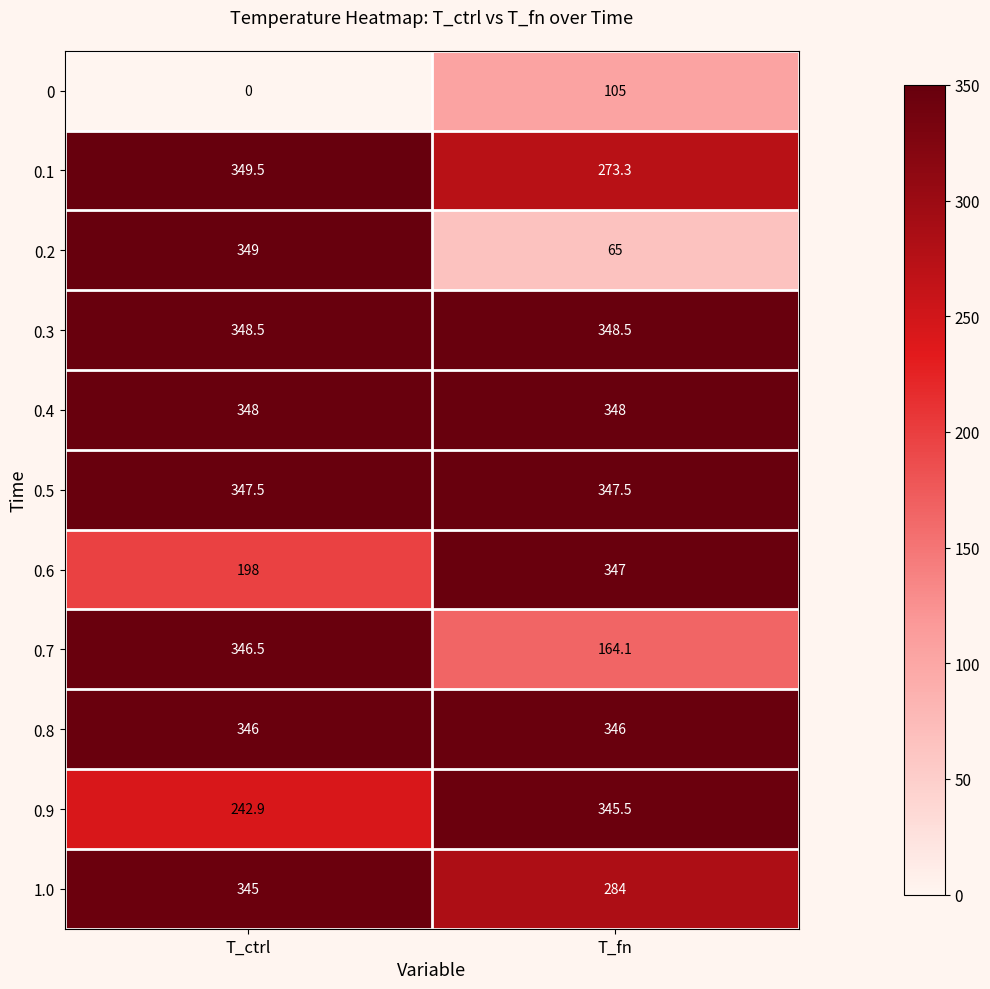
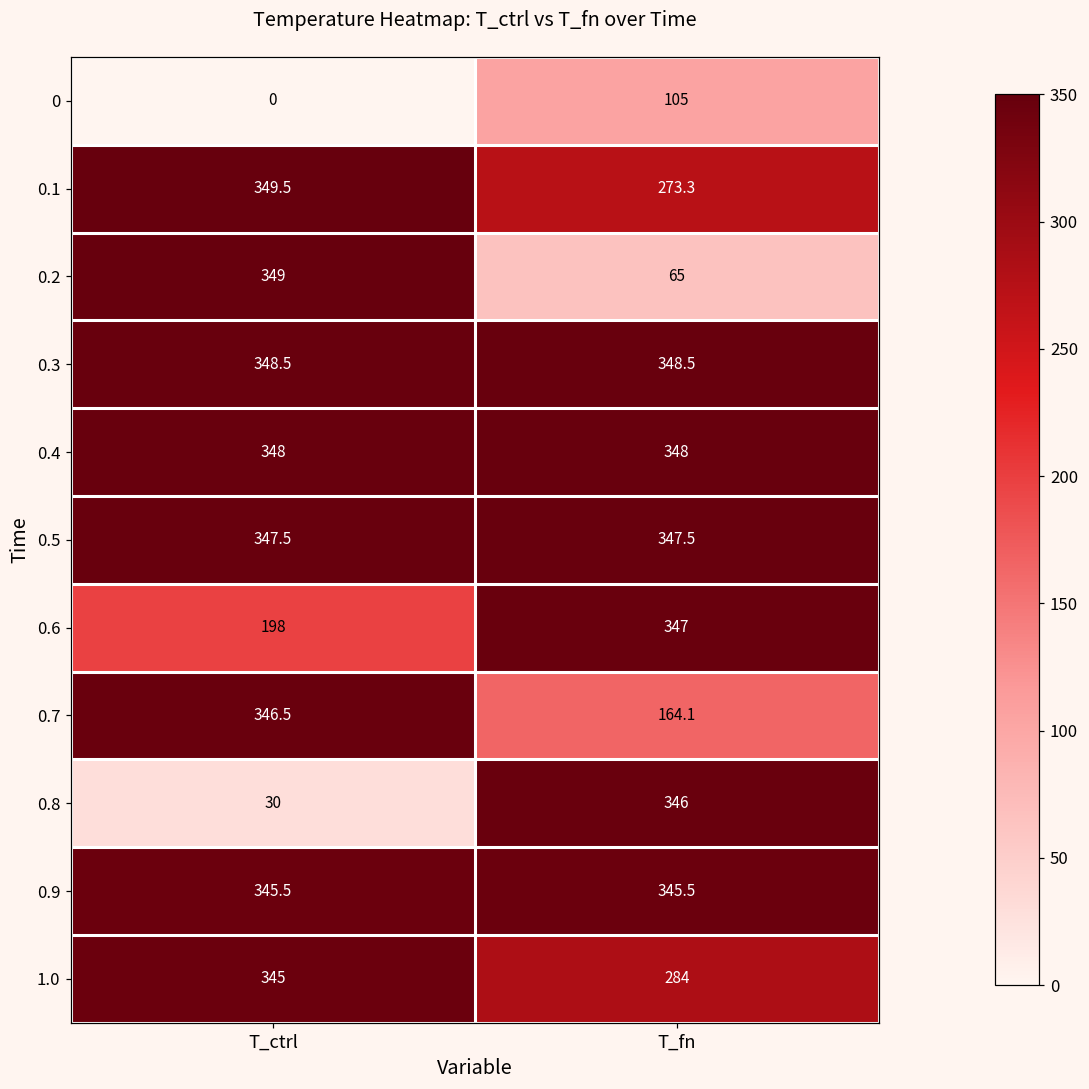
  {
    "0": {
      "T_ctrl": 0,
      "T_fn": 105
    },
    "0.1": {
      "T_ctrl": 349.5,
      "T_fn": 273.3
    },
    "0.2": {
      "T_ctrl": 349,
      "T_fn": 65
    },
    "0.3": {
      "T_ctrl": 348.5,
      "T_fn": 348.5
    },
    "0.4": {
      "T_ctrl": 348,
      "T_fn": 348
    },
    "0.5": {
      "T_ctrl": 347.5,
      "T_fn": 347.5
    },
    "0.6": {
      "T_ctrl": 198,
      "T_fn": 347
    },
    "0.7": {
      "T_ctrl": 346.5,
      "T_fn": 164.1
    },
    "0.8": {
-     "T_ctrl": 346,
+     "T_ctrl": 30,
      "T_fn": 346
    },
    "0.9": {
-     "T_ctrl": 242.9,
+     "T_ctrl": 345.5,
      "T_fn": 345.5
    },
    "1.0": {
      "T_ctrl": 345,
      "T_fn": 284
    }
  }
